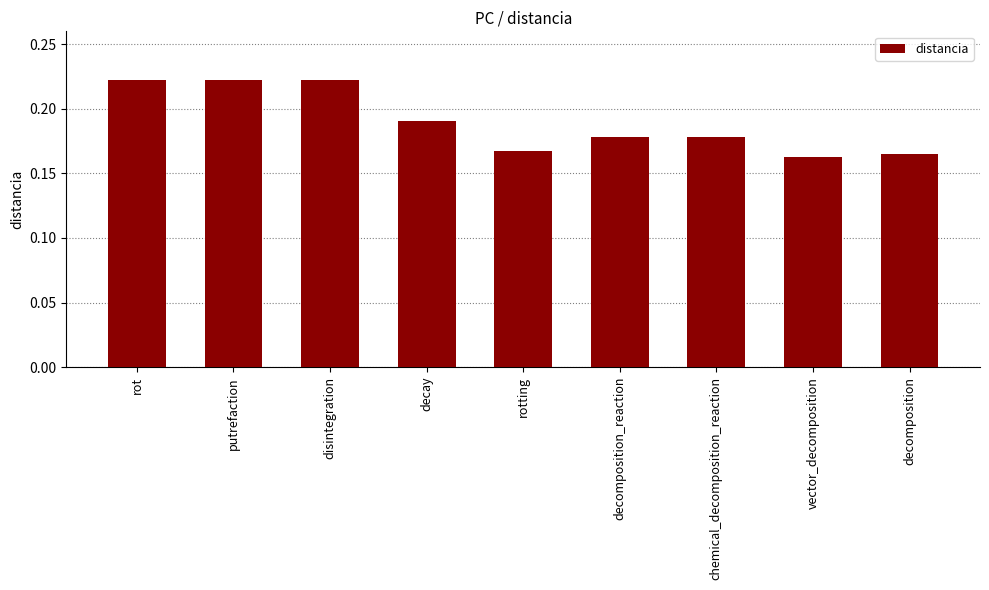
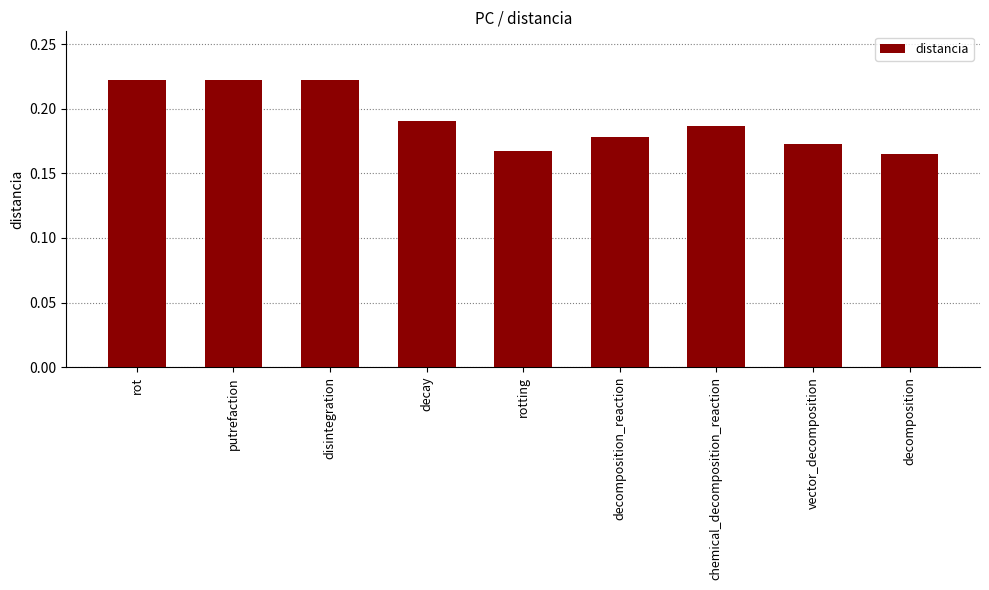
  {
    "rot": 0.222,
    "putrefaction": 0.222,
    "disintegration": 0.222,
    "decay": 0.191,
    "rotting": 0.168,
    "decomposition_reaction": 0.178,
-   "chemical_decomposition_reaction": 0.178,
-   "vector_decomposition": 0.162,
+   "chemical_decomposition_reaction": 0.187,
+   "vector_decomposition": 0.173,
    "decomposition": 0.165
  }
